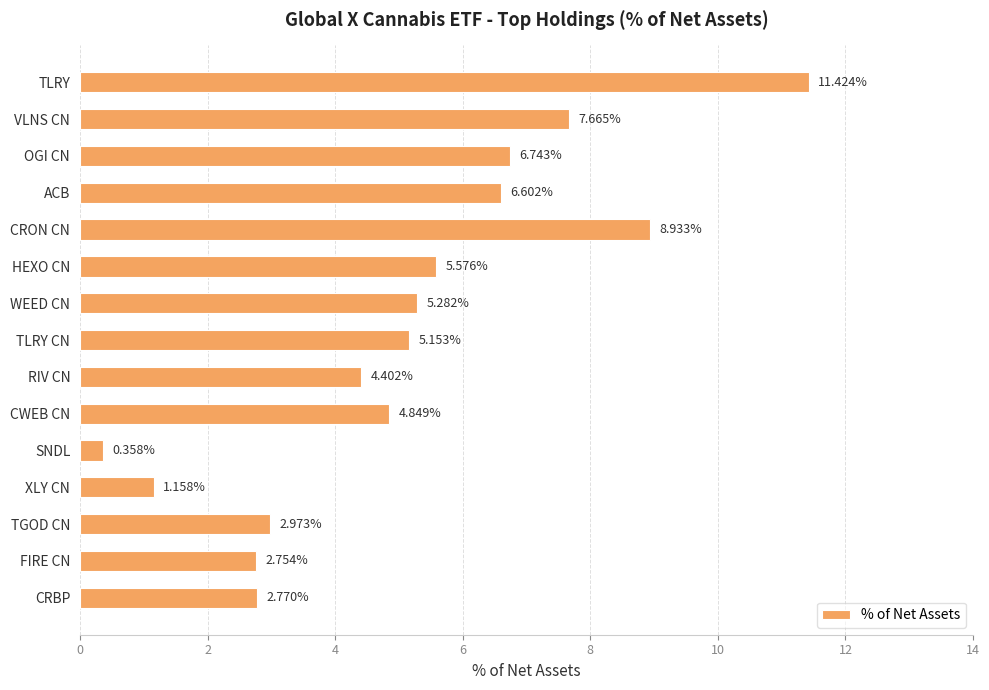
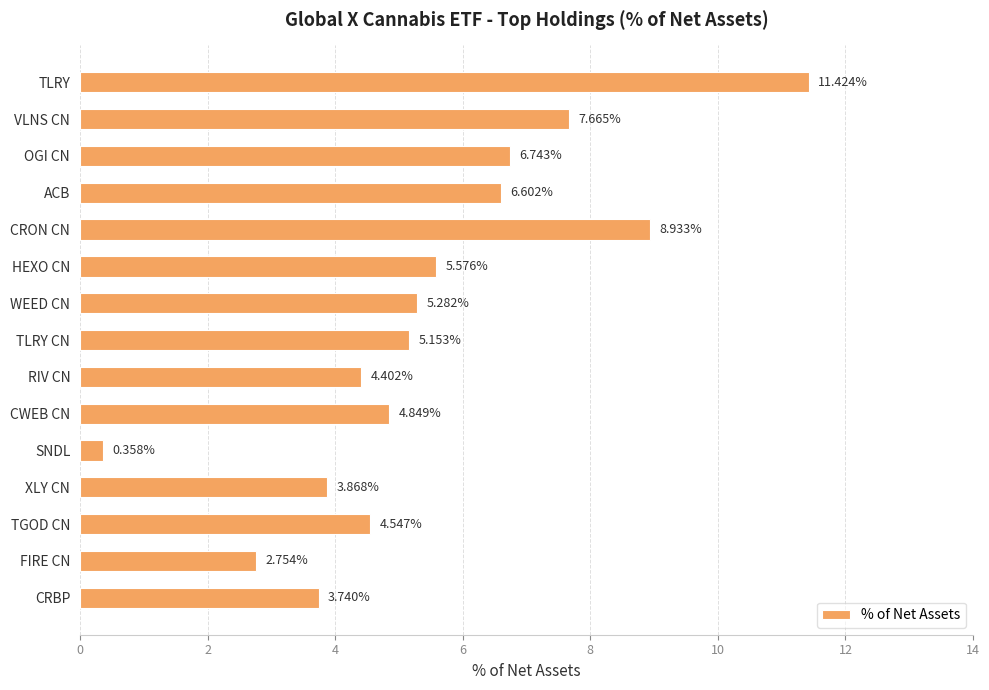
  {
    "TLRY": "11.424%",
    "VLNS CN": "7.665%",
    "OGI CN": "6.743%",
    "ACB": "6.602%",
    "CRON CN": "8.933%",
    "HEXO CN": "5.576%",
    "WEED CN": "5.282%",
    "TLRY CN": "5.153%",
    "RIV CN": "4.402%",
    "CWEB CN": "4.849%",
    "SNDL": "0.358%",
-   "XLY CN": "1.158%",
-   "TGOD CN": "2.973%",
+   "XLY CN": "3.868%",
+   "TGOD CN": "4.547%",
    "FIRE CN": "2.754%",
-   "CRBP": "2.770%"
+   "CRBP": "3.740%"
  }
